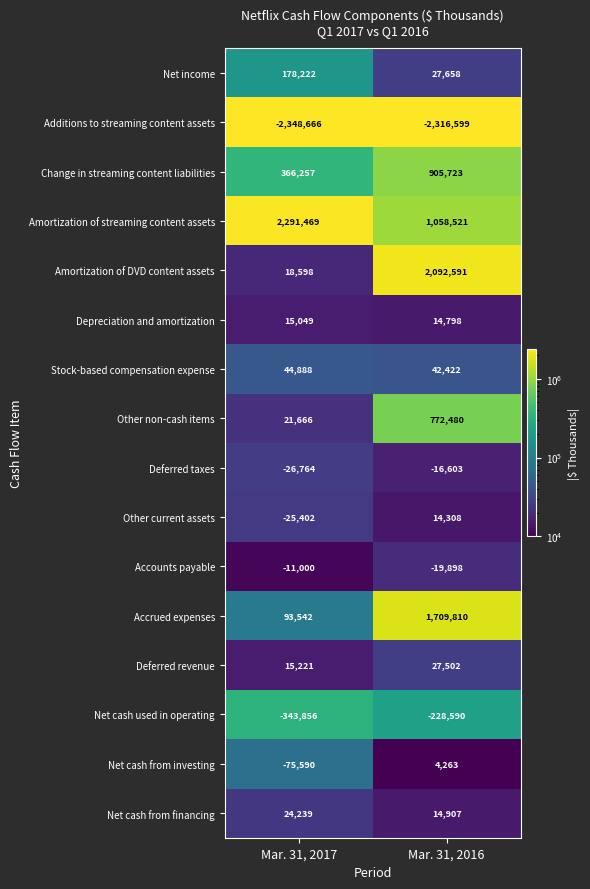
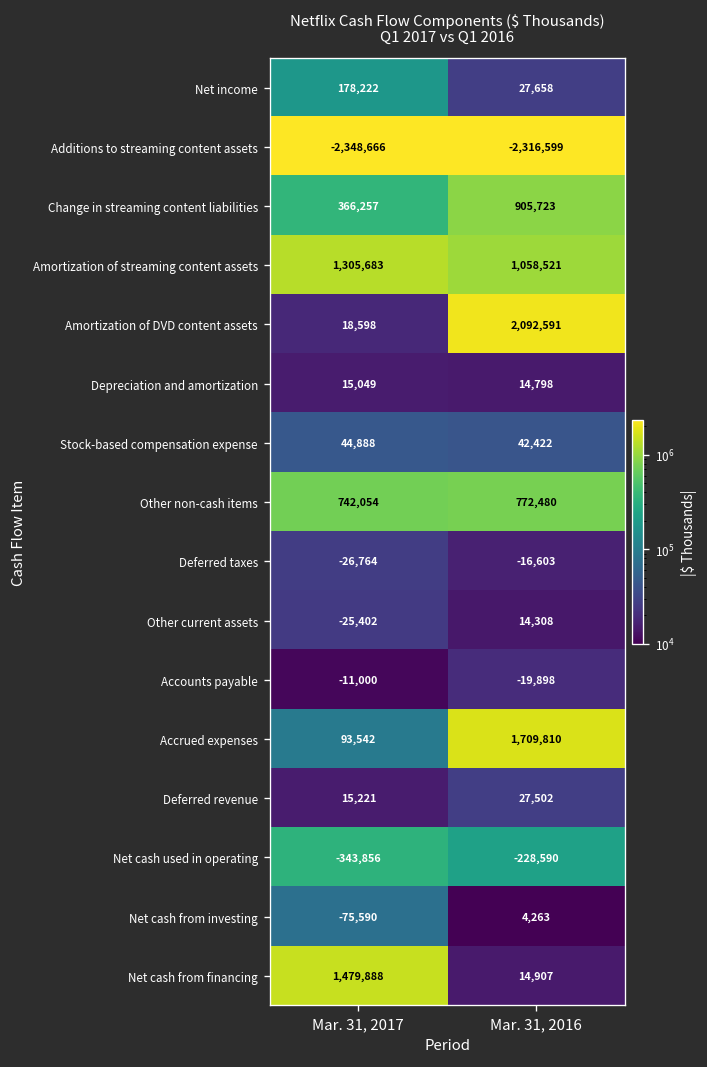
  {
    "Net income": {
      "Mar. 31, 2017": "178,222",
      "Mar. 31, 2016": "27,658"
    },
    "Additions to streaming content assets": {
      "Mar. 31, 2017": "-2,348,666",
      "Mar. 31, 2016": "-2,316,599"
    },
    "Change in streaming content liabilities": {
      "Mar. 31, 2017": "366,257",
      "Mar. 31, 2016": "905,723"
    },
    "Amortization of streaming content assets": {
-     "Mar. 31, 2017": "2,291,469",
+     "Mar. 31, 2017": "1,305,683",
      "Mar. 31, 2016": "1,058,521"
    },
    "Amortization of DVD content assets": {
      "Mar. 31, 2017": "18,598",
      "Mar. 31, 2016": "2,092,591"
    },
    "Depreciation and amortization": {
      "Mar. 31, 2017": "15,049",
      "Mar. 31, 2016": "14,798"
    },
    "Stock-based compensation expense": {
      "Mar. 31, 2017": "44,888",
      "Mar. 31, 2016": "42,422"
    },
    "Other non-cash items": {
-     "Mar. 31, 2017": "21,666",
+     "Mar. 31, 2017": "742,054",
      "Mar. 31, 2016": "772,480"
    },
    "Deferred taxes": {
      "Mar. 31, 2017": "-26,764",
      "Mar. 31, 2016": "-16,603"
    },
    "Other current assets": {
      "Mar. 31, 2017": "-25,402",
      "Mar. 31, 2016": "14,308"
    },
    "Accounts payable": {
      "Mar. 31, 2017": "-11,000",
      "Mar. 31, 2016": "-19,898"
    },
    "Accrued expenses": {
      "Mar. 31, 2017": "93,542",
      "Mar. 31, 2016": "1,709,810"
    },
    "Deferred revenue": {
      "Mar. 31, 2017": "15,221",
      "Mar. 31, 2016": "27,502"
    },
    "Net cash used in operating": {
      "Mar. 31, 2017": "-343,856",
      "Mar. 31, 2016": "-228,590"
    },
    "Net cash from investing": {
      "Mar. 31, 2017": "-75,590",
      "Mar. 31, 2016": "4,263"
    },
    "Net cash from financing": {
-     "Mar. 31, 2017": "24,239",
+     "Mar. 31, 2017": "1,479,888",
      "Mar. 31, 2016": "14,907"
    }
  }
